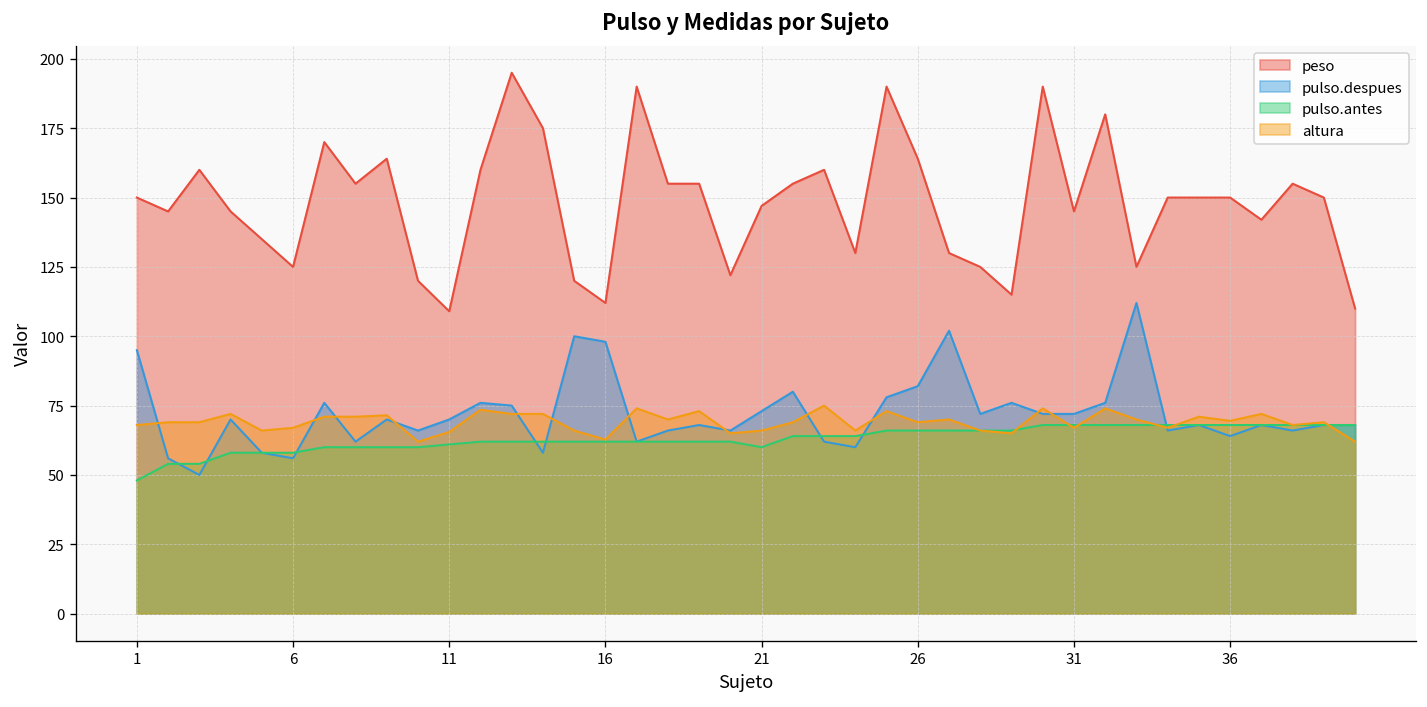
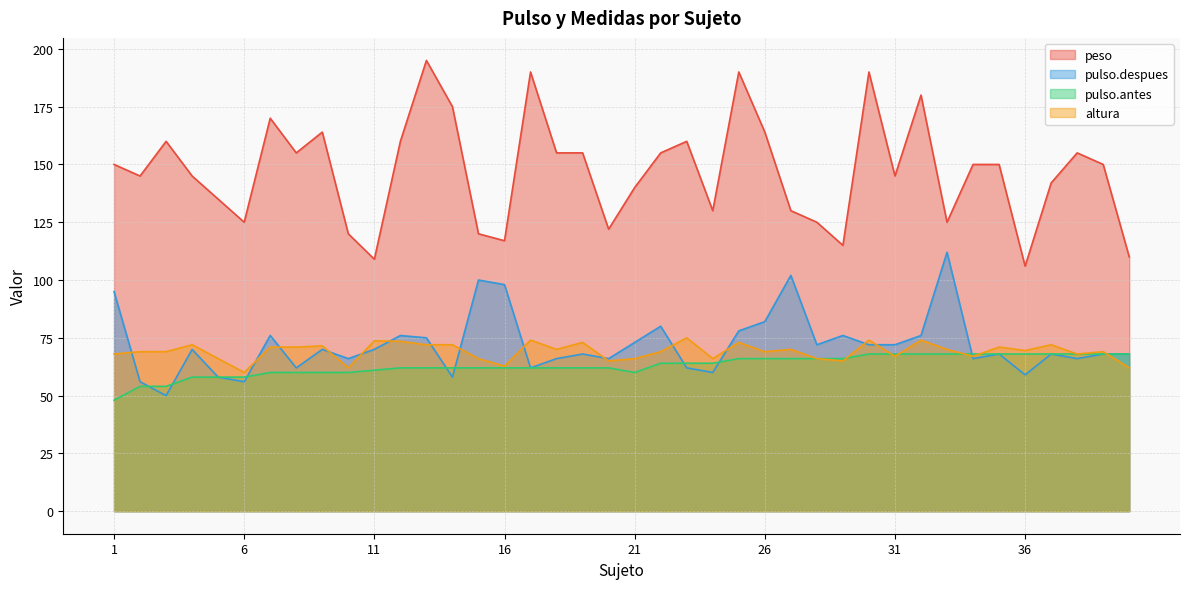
  {
    "peso": {
      "1": 150,
      "6": 125,
      "11": 109,
-     "16": 112,
-     "21": 147,
+     "16": 117,
+     "21": 140,
      "26": 164,
      "31": 145,
-     "36": 150
+     "36": 106
    },
    "pulso.despues": {
      "1": 95,
      "6": 56,
      "11": 70,
      "16": 98,
      "21": 73,
      "26": 82,
      "31": 72,
-     "36": 64
+     "36": 59
    },
    "pulso.antes": {
      "1": 48,
      "6": 58,
      "11": 61,
      "21": 60,
      "26": 66,
      "36": 68
    },
    "altura": {
      "1": 68,
-     "6": 67,
-     "11": 66,
+     "6": 60,
+     "11": 74,
      "21": 66,
      "26": 69,
      "36": 70
    }
  }
